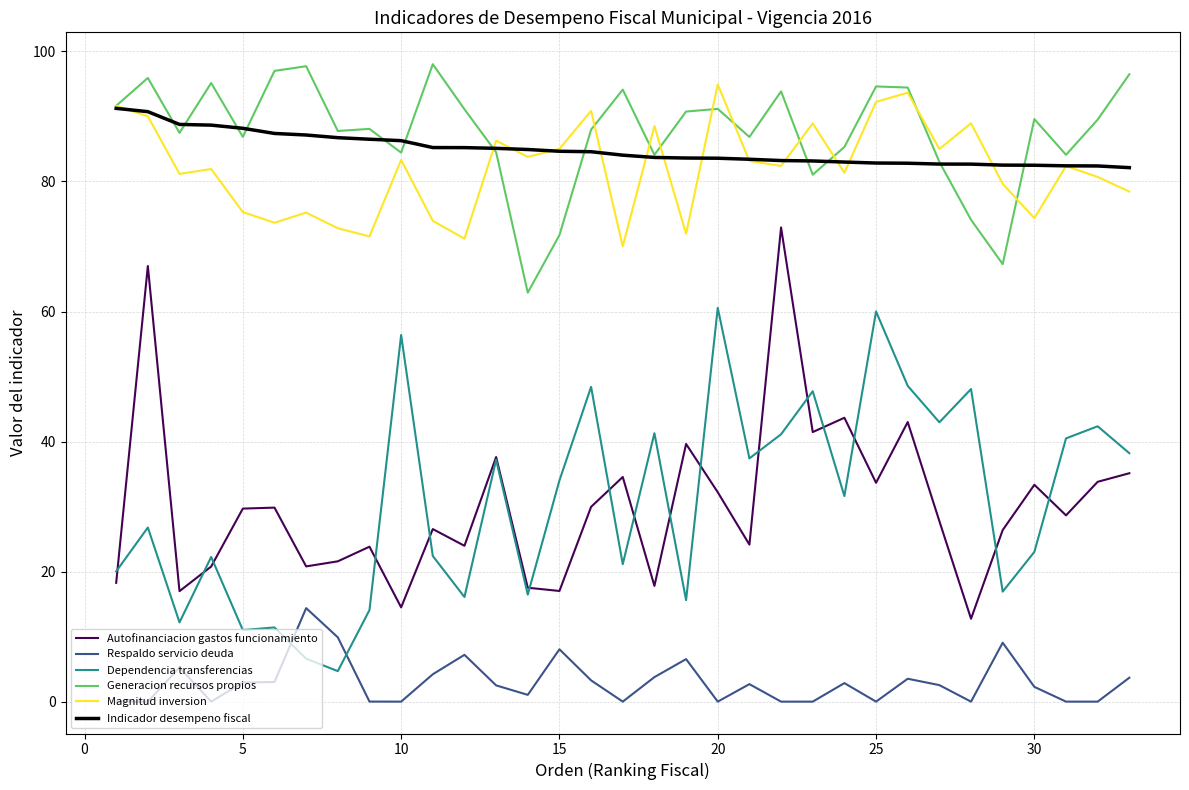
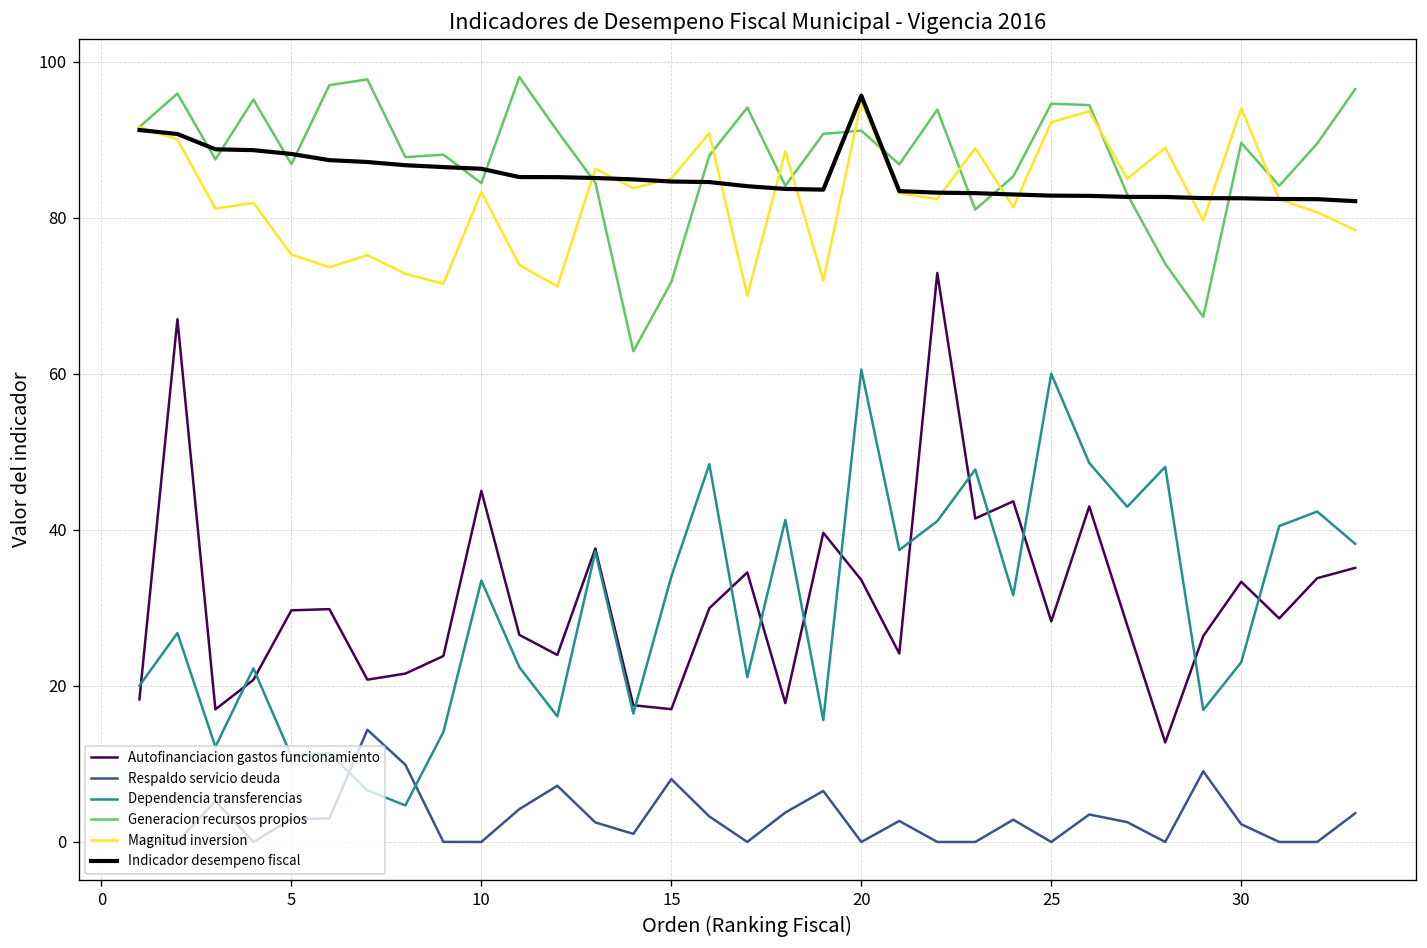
  {
    "Autofinanciacion gastos funcionamiento": {
      "5": 30,
-     "10": 15,
+     "10": 45,
      "15": 17,
-     "20": 32,
-     "25": 34,
+     "20": 34,
+     "25": 28,
      "30": 33
    },
    "Respaldo servicio deuda": {
      "10": 0,
      "15": 8,
      "20": 0,
      "25": 0,
      "30": 2
    },
    "Dependencia transferencias": {
-     "10": 56,
+     "10": 34,
      "15": 34,
      "20": 61,
      "25": 60,
      "30": 23
    },
    "Generacion recursos propios": {
      "5": 87,
      "10": 84,
      "15": 72,
      "20": 91,
      "25": 95,
      "30": 90
    },
    "Magnitud inversion": {
      "5": 75,
      "10": 83,
      "20": 95,
      "25": 92,
-     "30": 74
+     "30": 94
    },
    "Indicador desempeno fiscal": {
      "5": 88,
      "10": 86,
-     "20": 84,
+     "20": 96,
      "25": 83,
      "30": 83
    }
  }
